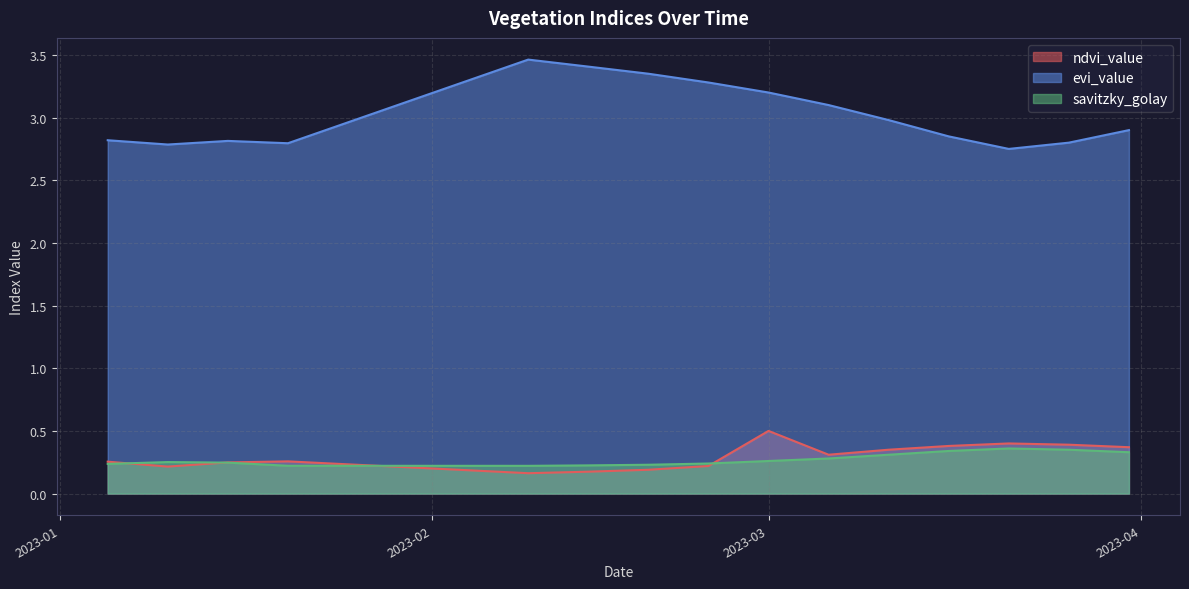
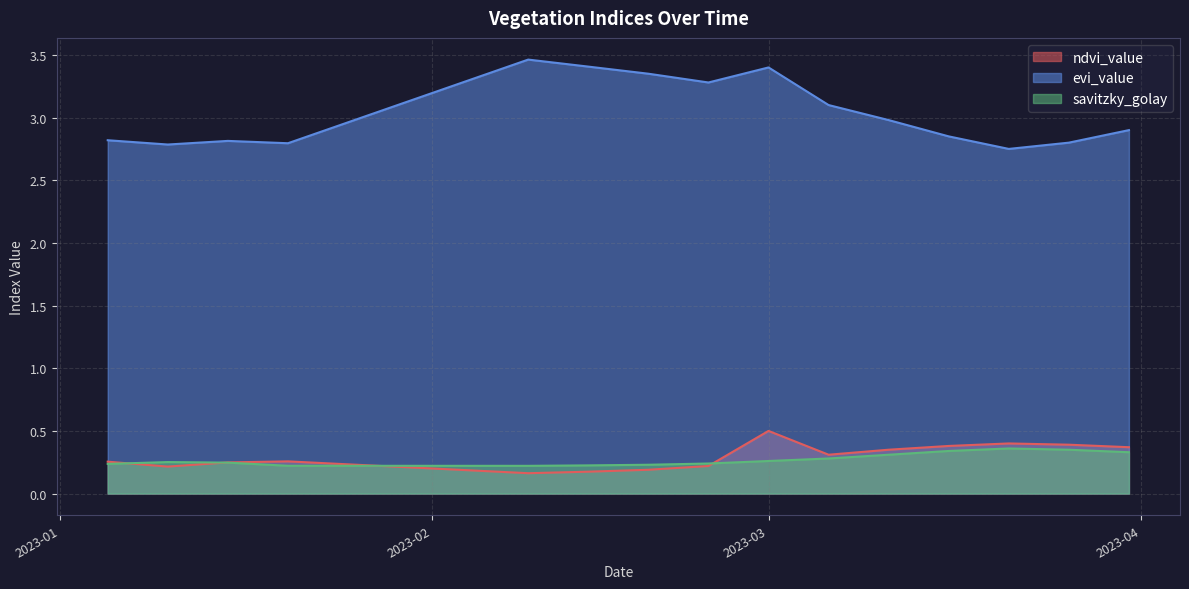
  {
    "ndvi_value": {
      "2023-03": 0.5
    },
    "evi_value": {
-     "2023-03": 3.2
+     "2023-03": 3.4
    },
    "savitzky_golay": {
      "2023-03": 0.26
    }
  }
